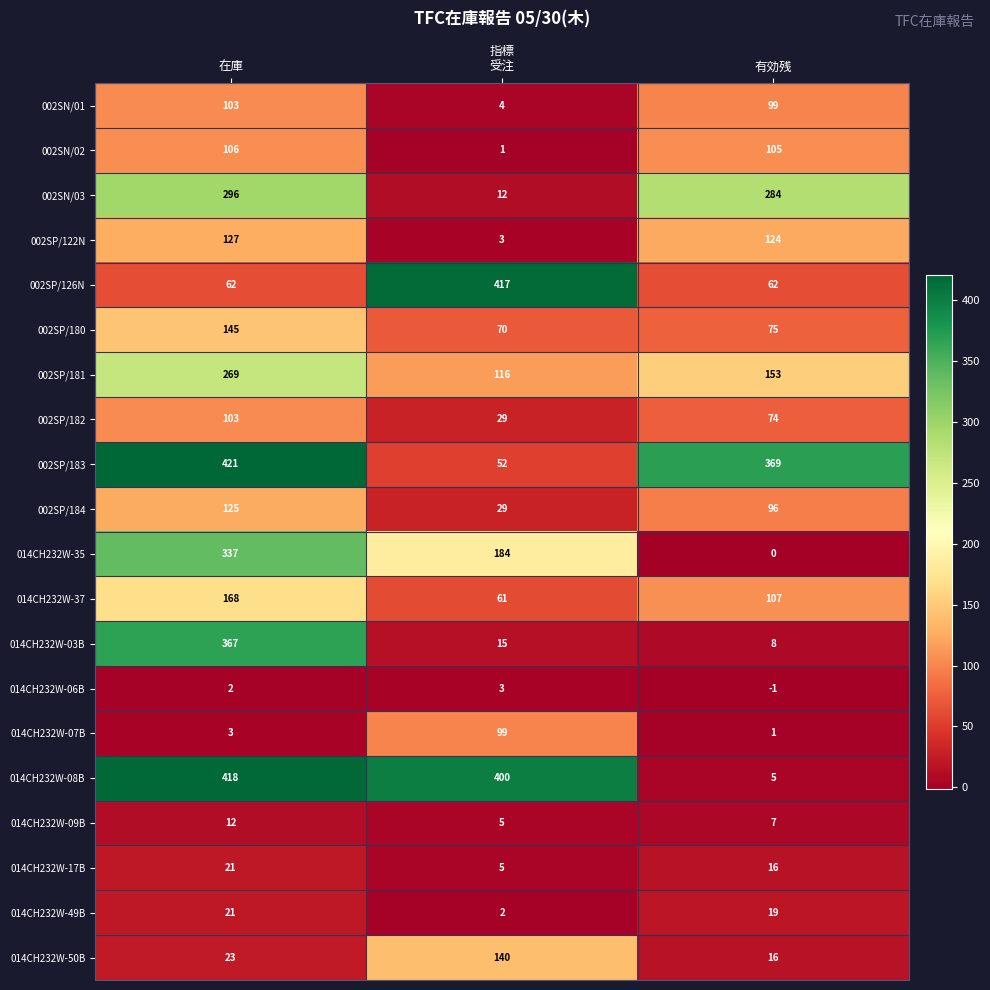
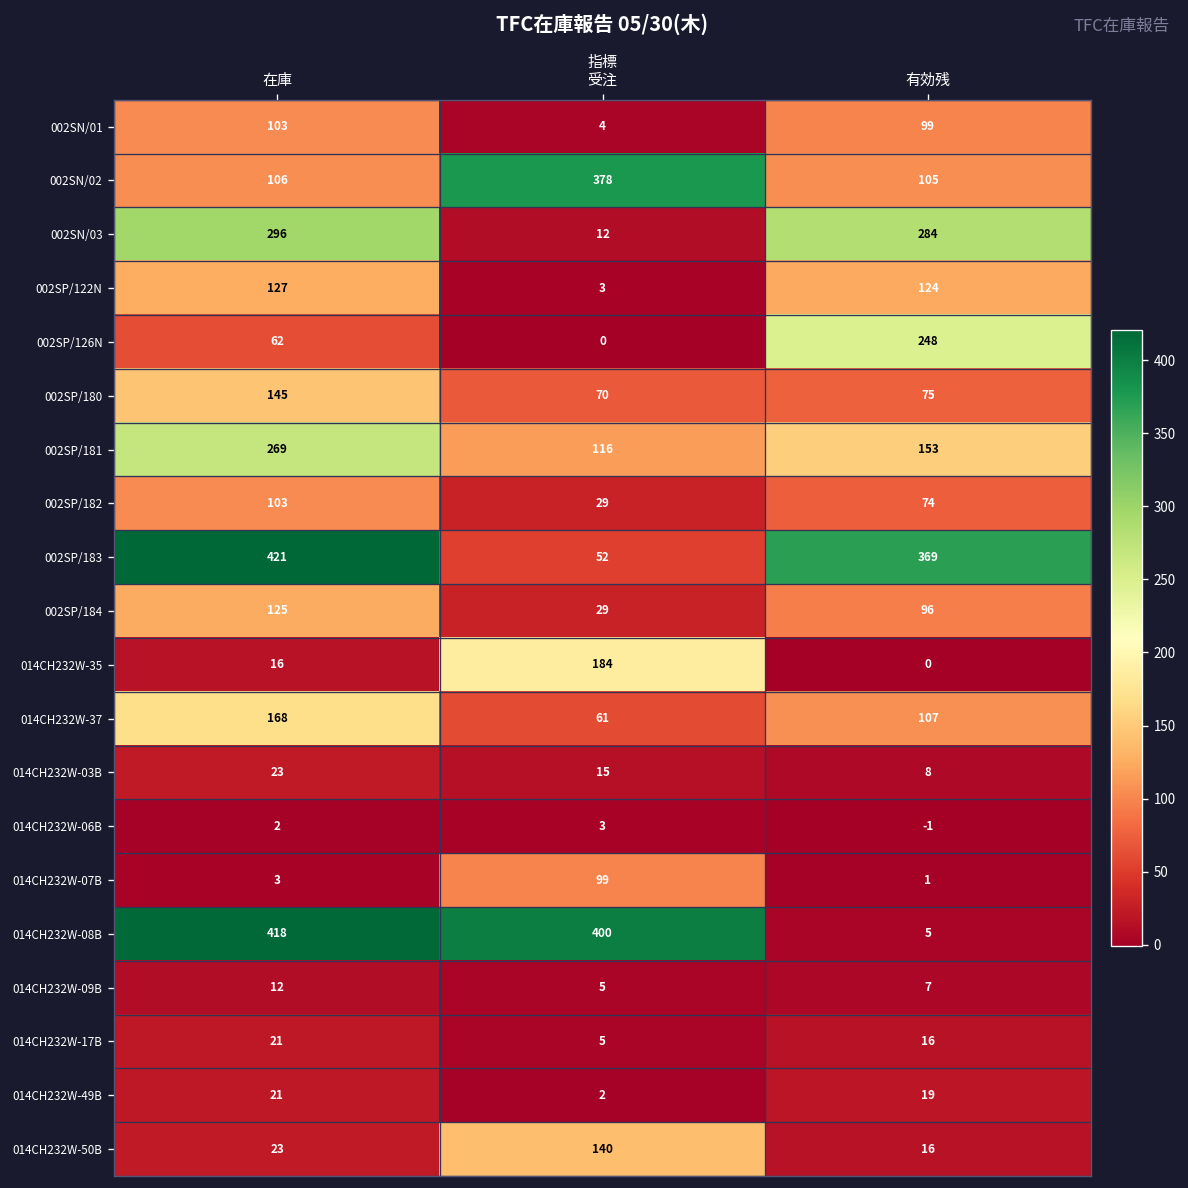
  {
    "002SN/01": {
      "在庫": 103,
      "受注": 4,
      "有効残": 99
    },
    "002SN/02": {
      "在庫": 106,
-     "受注": 1,
+     "受注": 378,
      "有効残": 105
    },
    "002SN/03": {
      "在庫": 296,
      "受注": 12,
      "有効残": 284
    },
    "002SP/122N": {
      "在庫": 127,
      "受注": 3,
      "有効残": 124
    },
    "002SP/126N": {
      "在庫": 62,
-     "受注": 417,
-     "有効残": 62
+     "受注": 0,
+     "有効残": 248
    },
    "002SP/180": {
      "在庫": 145,
      "受注": 70,
      "有効残": 75
    },
    "002SP/181": {
      "在庫": 269,
      "受注": 116,
      "有効残": 153
    },
    "002SP/182": {
      "在庫": 103,
      "受注": 29,
      "有効残": 74
    },
    "002SP/183": {
      "在庫": 421,
      "受注": 52,
      "有効残": 369
    },
    "002SP/184": {
      "在庫": 125,
      "受注": 29,
      "有効残": 96
    },
    "014CH232W-35": {
-     "在庫": 337,
+     "在庫": 16,
      "受注": 184,
      "有効残": 0
    },
    "014CH232W-37": {
      "在庫": 168,
      "受注": 61,
      "有効残": 107
    },
    "014CH232W-03B": {
-     "在庫": 367,
+     "在庫": 23,
      "受注": 15,
      "有効残": 8
    },
    "014CH232W-06B": {
      "在庫": 2,
      "受注": 3,
      "有効残": -1
    },
    "014CH232W-07B": {
      "在庫": 3,
      "受注": 99,
      "有効残": 1
    },
    "014CH232W-08B": {
      "在庫": 418,
      "受注": 400,
      "有効残": 5
    },
    "014CH232W-09B": {
      "在庫": 12,
      "受注": 5,
      "有効残": 7
    },
    "014CH232W-17B": {
      "在庫": 21,
      "受注": 5,
      "有効残": 16
    },
    "014CH232W-49B": {
      "在庫": 21,
      "受注": 2,
      "有効残": 19
    },
    "014CH232W-50B": {
      "在庫": 23,
      "受注": 140,
      "有効残": 16
    }
  }
